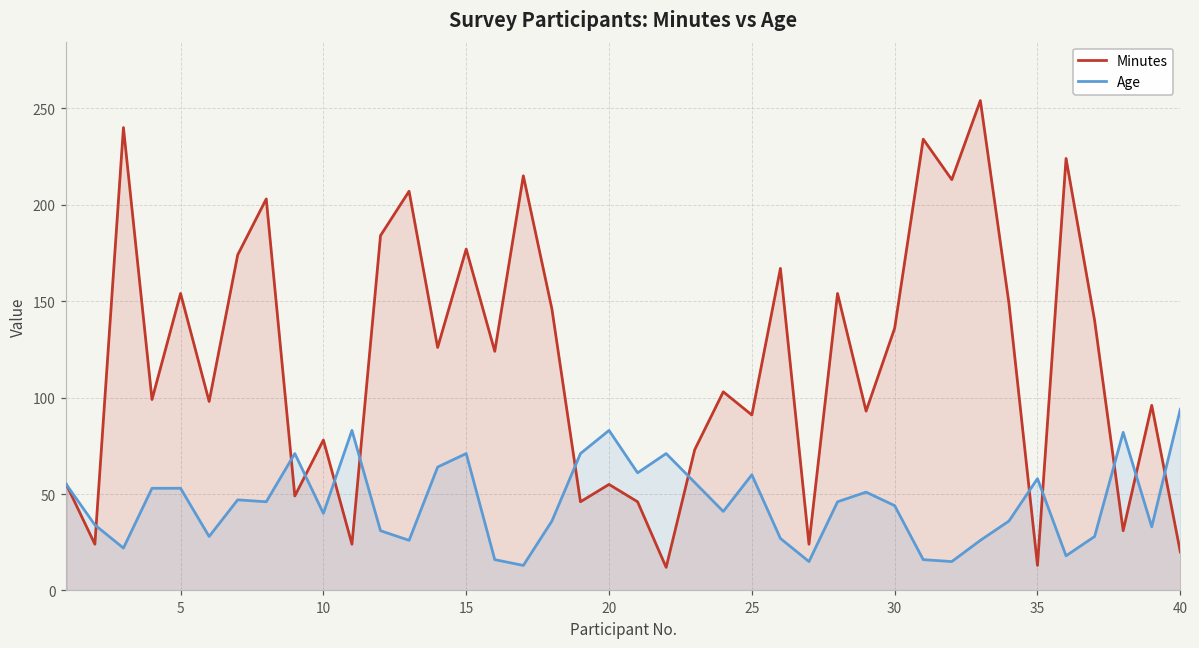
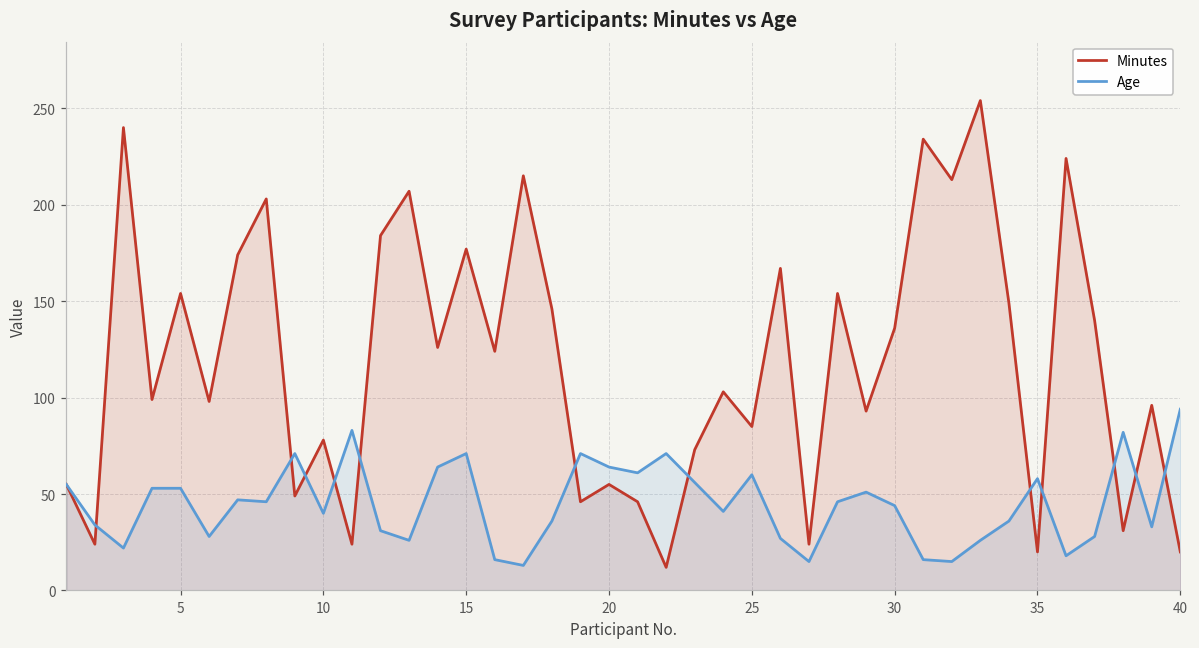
  {
    "Minutes": {
      "5": 154,
      "10": 78,
      "15": 177,
      "20": 55,
-     "25": 91,
+     "25": 85,
      "30": 136,
-     "35": 13,
+     "35": 20,
      "40": 20
    },
    "Age": {
      "5": 53,
      "10": 40,
      "15": 71,
-     "20": 83,
+     "20": 64,
      "25": 60,
      "30": 44,
      "35": 58,
      "40": 94
    }
  }
